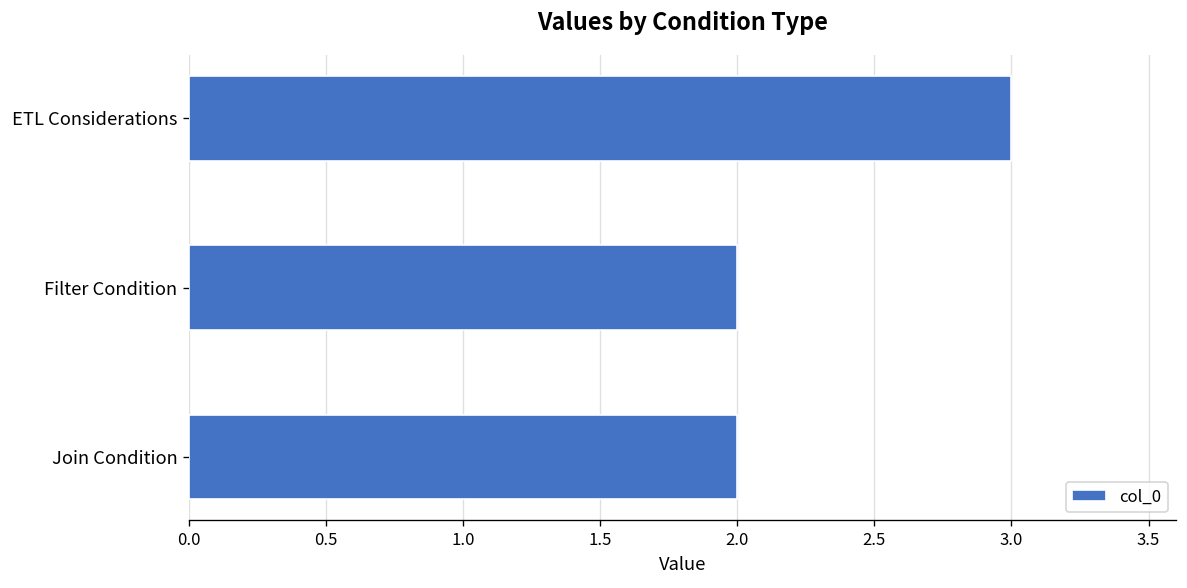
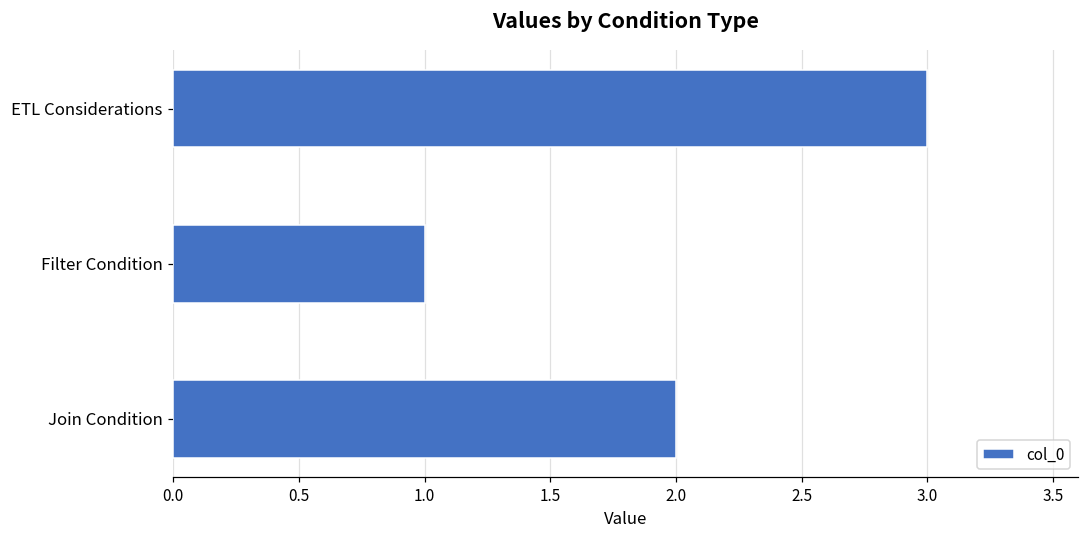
  {
    "ETL Considerations": 3,
-   "Filter Condition": 2,
+   "Filter Condition": 1,
    "Join Condition": 2
  }
